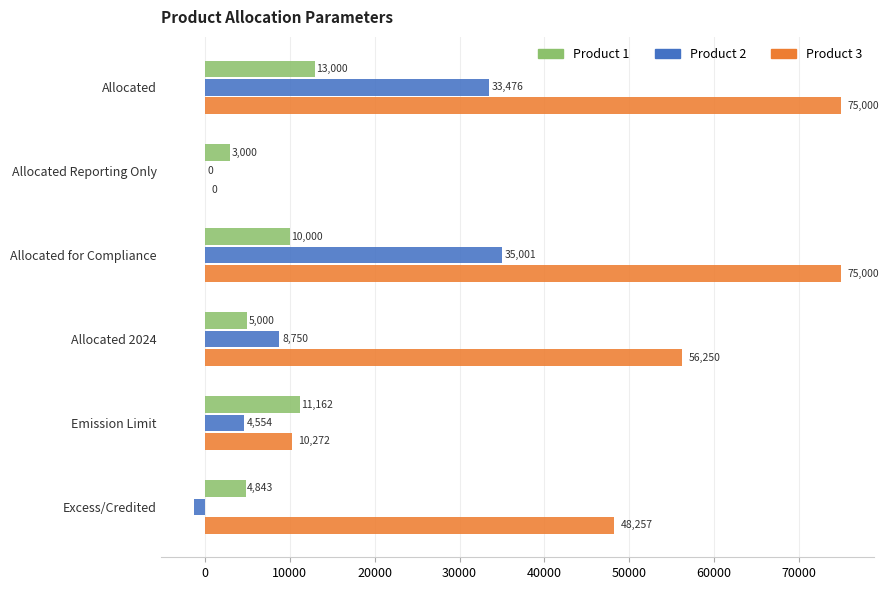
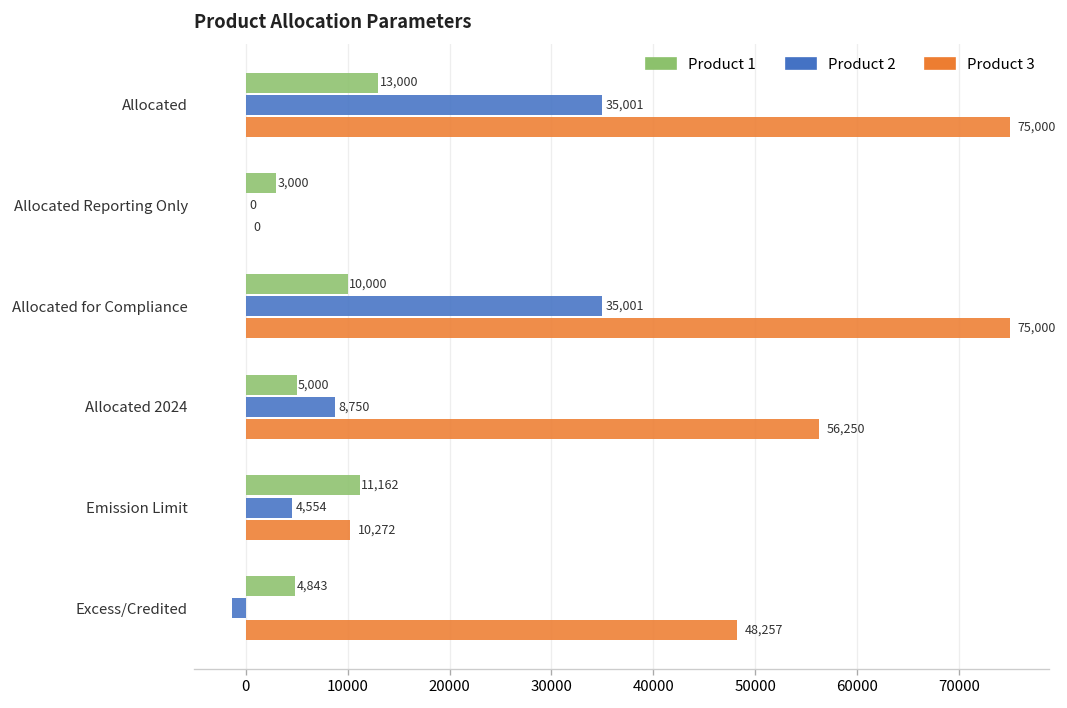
  {
    "Product 1": {
      "Allocated": "13,000",
      "Allocated Reporting Only": "3,000",
      "Allocated for Compliance": "10,000",
      "Allocated 2024": "5,000",
      "Emission Limit": "11,162",
      "Excess/Credited": "4,843"
    },
    "Product 2": {
-     "Allocated": "33,476",
+     "Allocated": "35,001",
      "Allocated Reporting Only": "0",
      "Allocated for Compliance": "35,001",
      "Allocated 2024": "8,750",
      "Emission Limit": "4,554"
    },
    "Product 3": {
      "Allocated": "75,000",
      "Allocated Reporting Only": "0",
      "Allocated for Compliance": "75,000",
      "Allocated 2024": "56,250",
      "Emission Limit": "10,272",
      "Excess/Credited": "48,257"
    }
  }
